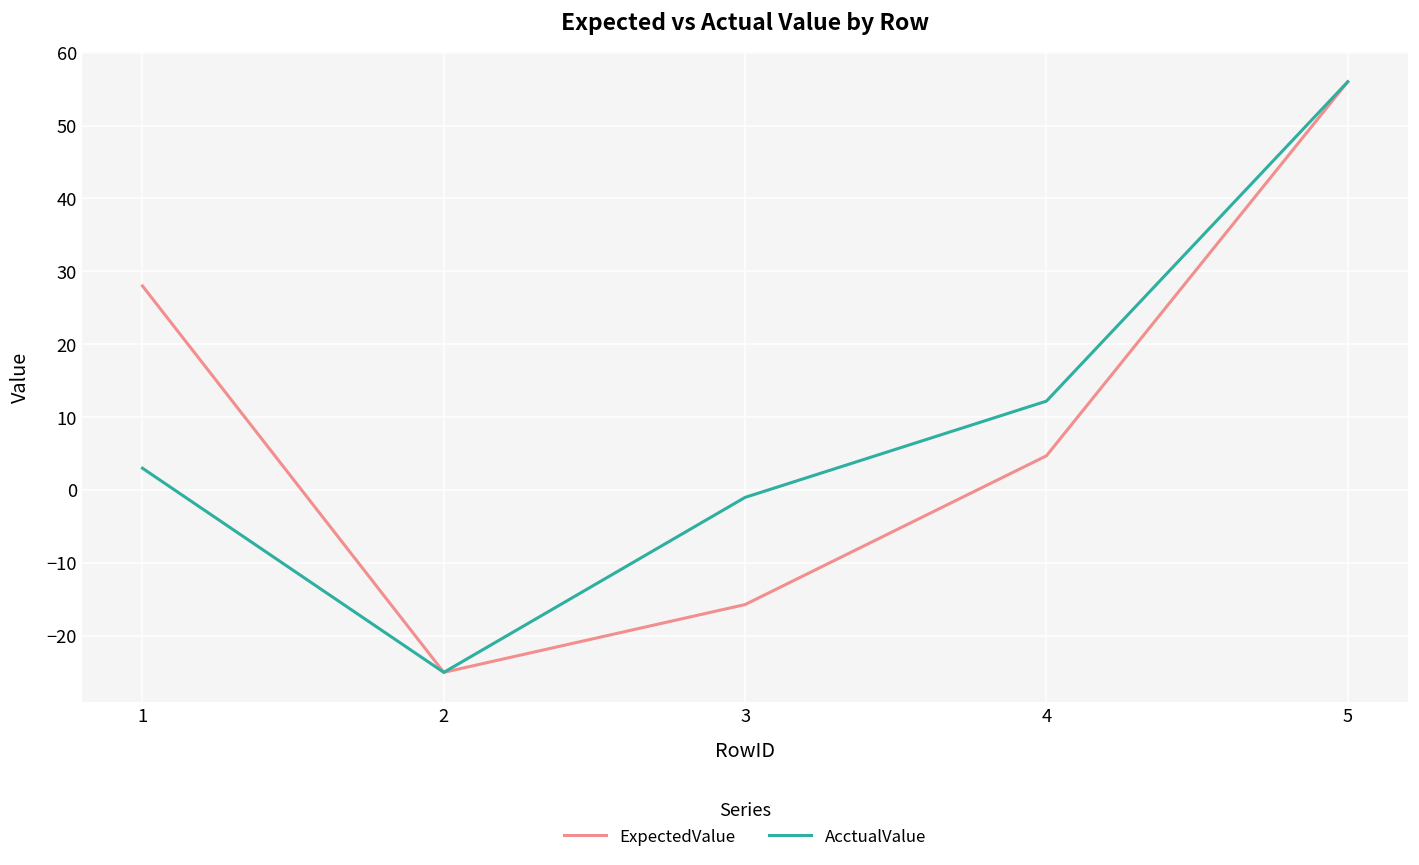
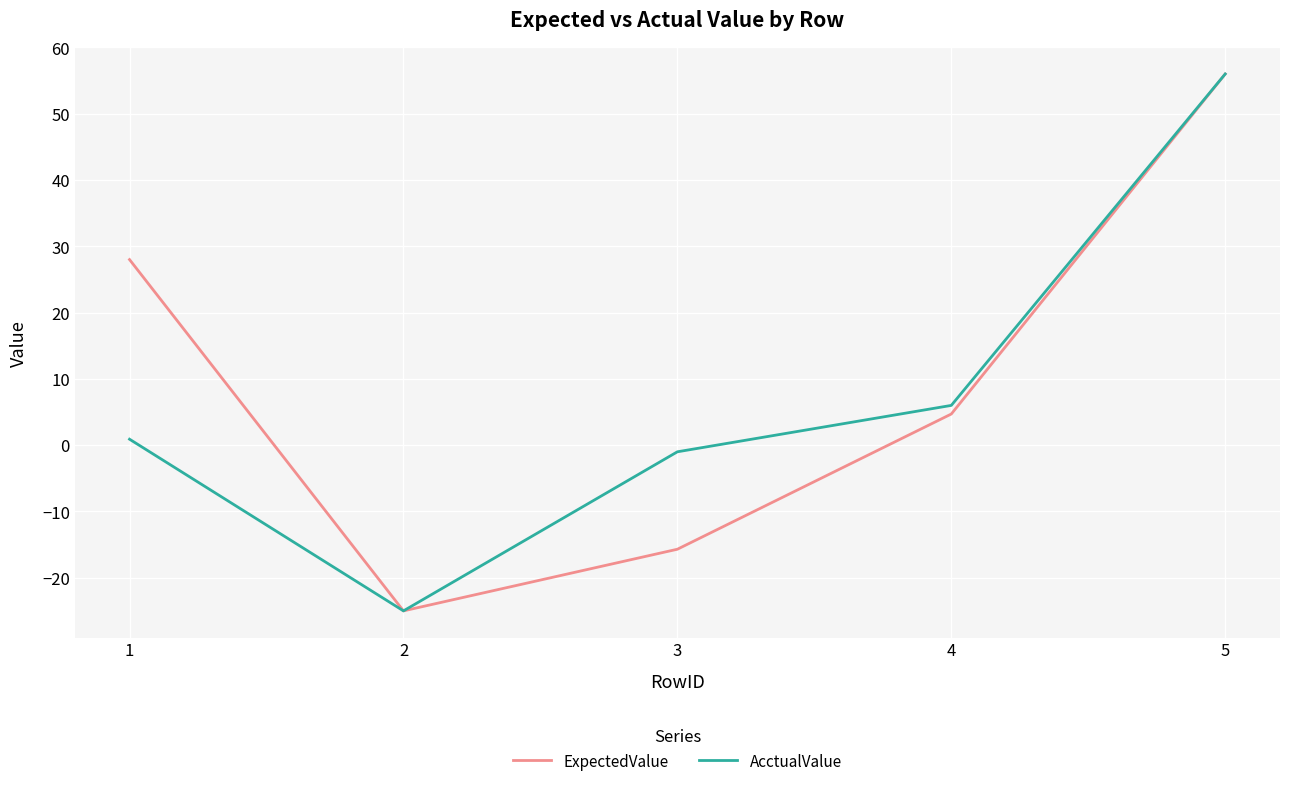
  {
    "ExpectedValue": {
      "1": 28,
      "3": -16,
      "4": 5
    },
    "AcctualValue": {
-     "1": 3,
+     "1": 1,
      "3": -1,
-     "4": 12
+     "4": 6
    }
  }
